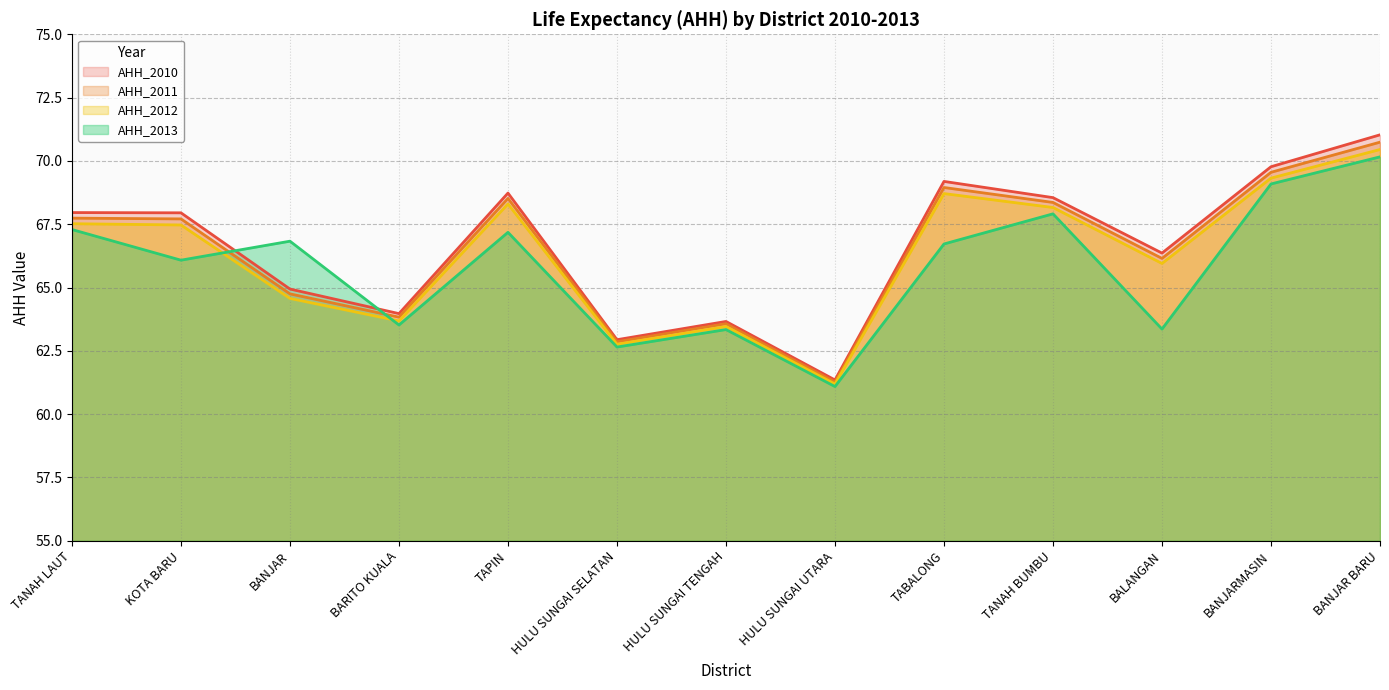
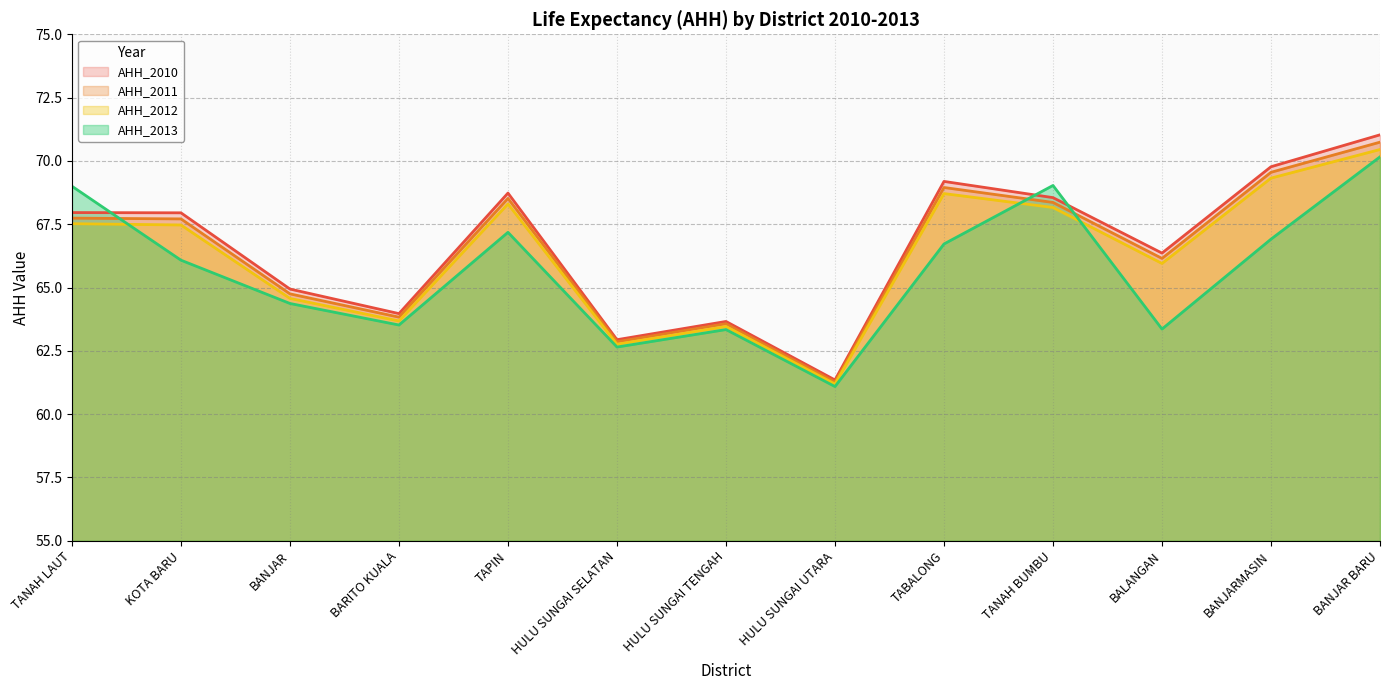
  {
    "AHH_2013": {
-     "TANAH LAUT": 67.3,
+     "TANAH LAUT": 69.0,
      "KOTA BARU": 66.1,
-     "BANJAR": 66.8,
+     "BANJAR": 64.4,
      "BARITO KUALA": 63.5,
      "TAPIN": 67.2,
      "HULU SUNGAI SELATAN": 62.7,
      "HULU SUNGAI TENGAH": 63.3,
      "TABALONG": 66.7,
-     "TANAH BUMBU": 67.9,
+     "TANAH BUMBU": 69.0,
      "BALANGAN": 63.4,
-     "BANJARMASIN": 69.1,
+     "BANJARMASIN": 66.9,
      "BANJAR BARU": 70.2
    }
  }
